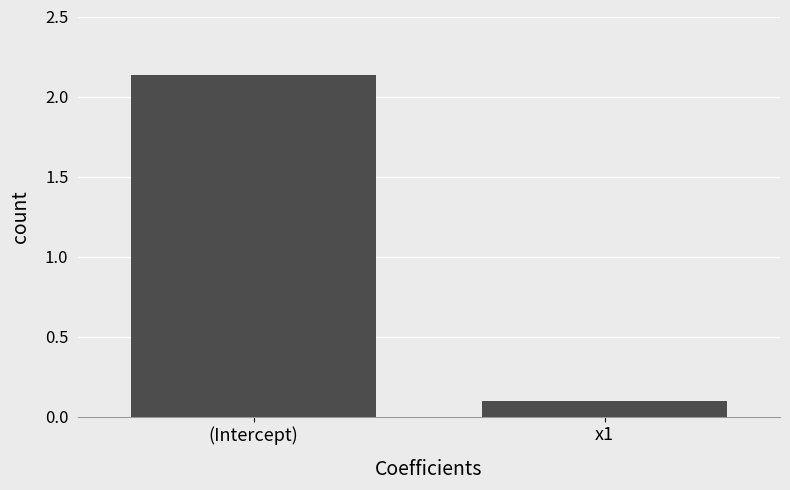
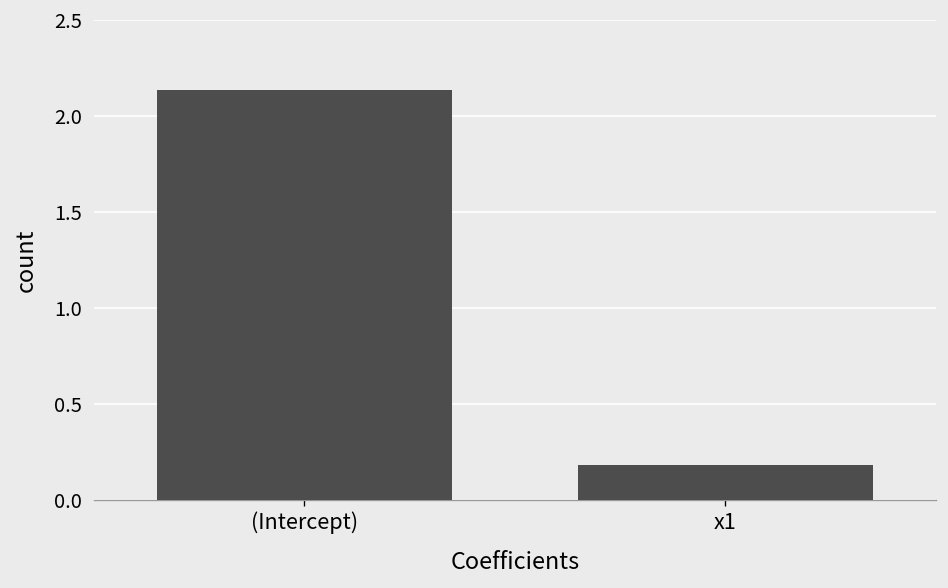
  {
    "(Intercept)": 2.14,
-   "x1": 0.10
+   "x1": 0.18
  }
